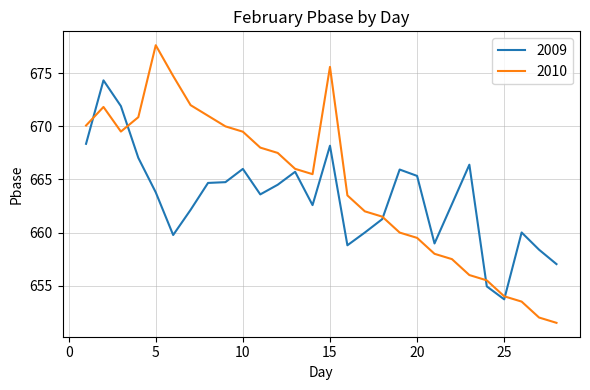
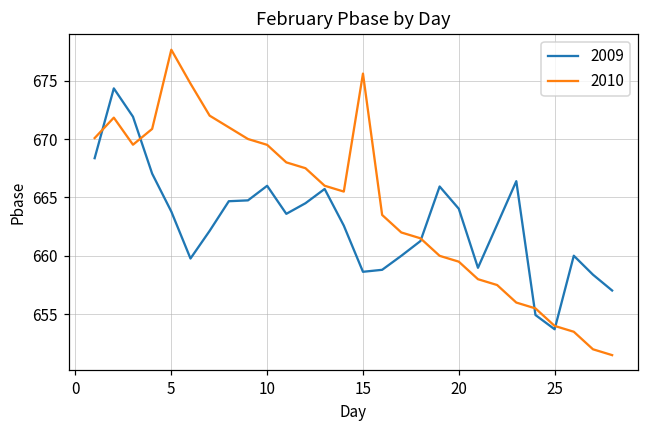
  {
    "2009": {
      "5": 663.8,
      "10": 666.0,
-     "15": 668.2,
-     "20": 665.3,
+     "15": 658.6,
+     "20": 664.0,
      "25": 653.7
    },
    "2010": {
      "5": 677.6,
      "10": 669.5,
      "15": 675.6,
      "20": 659.5,
      "25": 654.0
    }
  }
